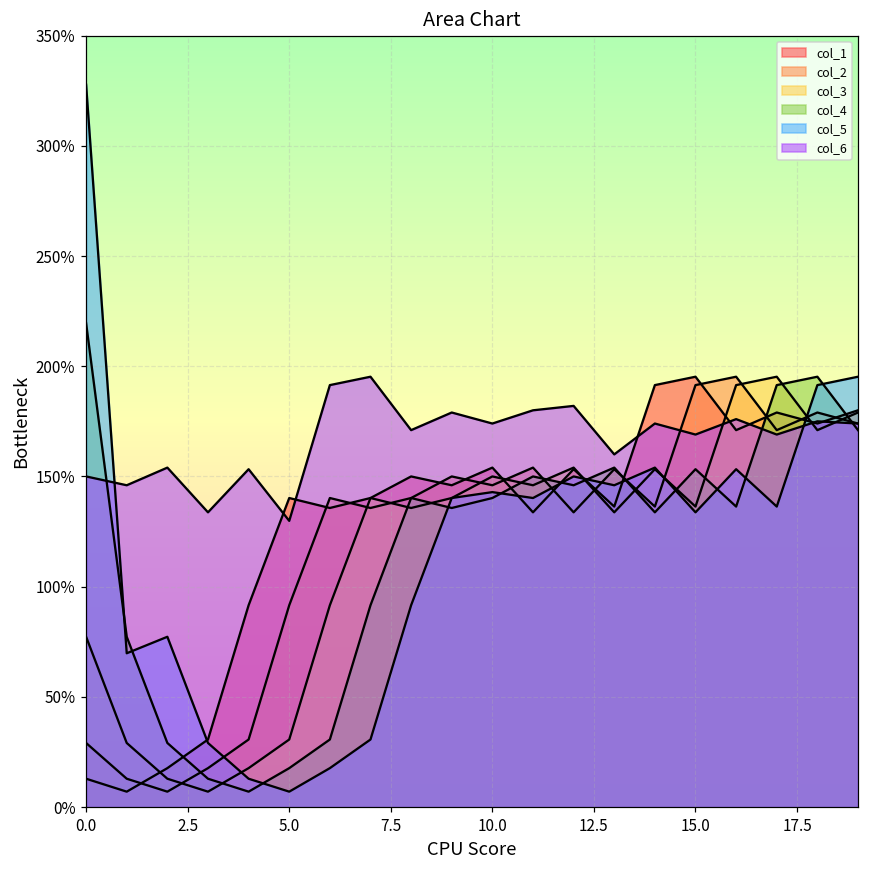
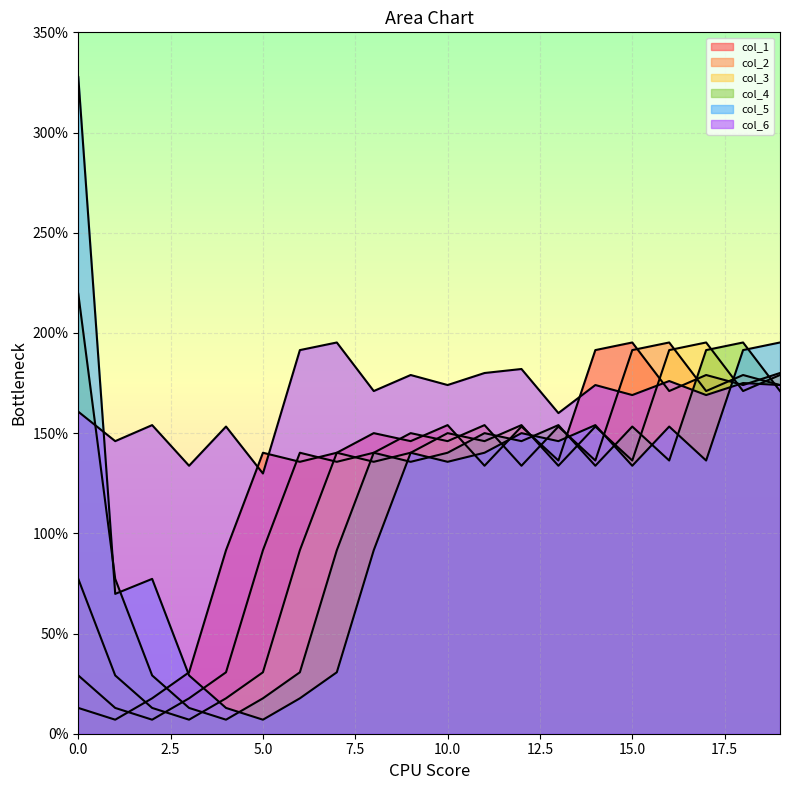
  {
    "col_4": {
      "0.0": "220%",
      "5.0": "18%",
      "10.0": "140%",
      "15.0": "153%"
    },
    "col_5": {
      "0.0": "328%",
-     "10.0": "143%",
+     "10.0": "136%",
      "15.0": "134%"
    },
    "col_6": {
-     "0.0": "150%",
+     "0.0": "161%",
      "5.0": "130%",
      "10.0": "174%",
      "15.0": "169%"
    }
  }
